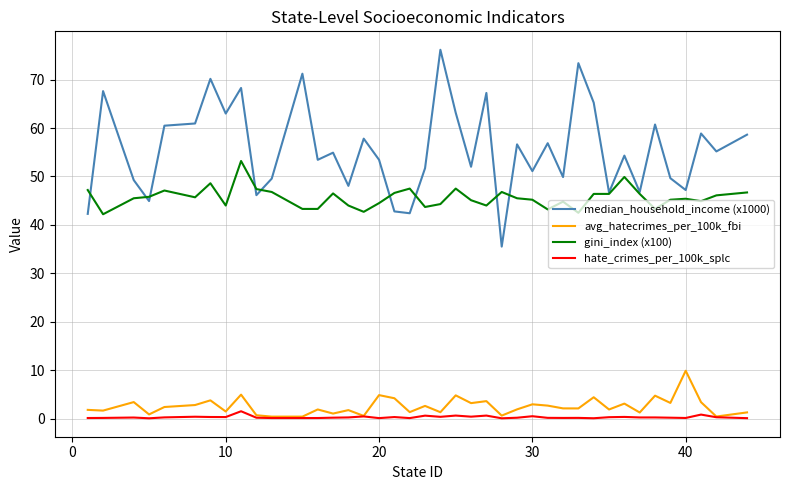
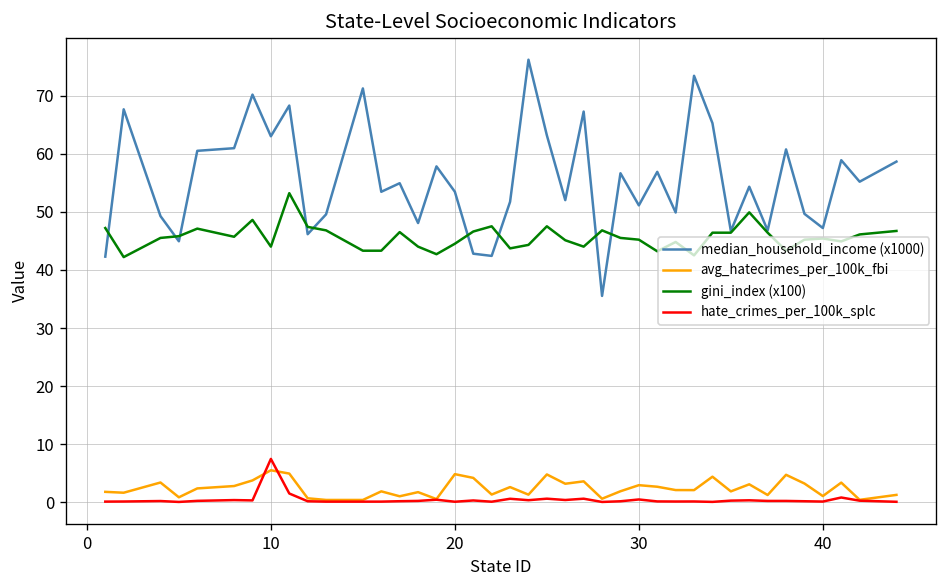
  {
    "median_household_income (x1000)": {
      "10": 63,
      "20": 53,
      "30": 51,
      "40": 47
    },
    "avg_hatecrimes_per_100k_fbi": {
-     "10": 1,
+     "10": 6,
      "20": 5,
      "30": 3,
-     "40": 10
+     "40": 1
    },
    "gini_index (x100)": {
      "10": 44,
      "20": 45,
      "30": 45,
      "40": 45
    },
    "hate_crimes_per_100k_splc": {
-     "10": 0,
+     "10": 7,
      "20": 0,
      "30": 0,
      "40": 0
    }
  }
